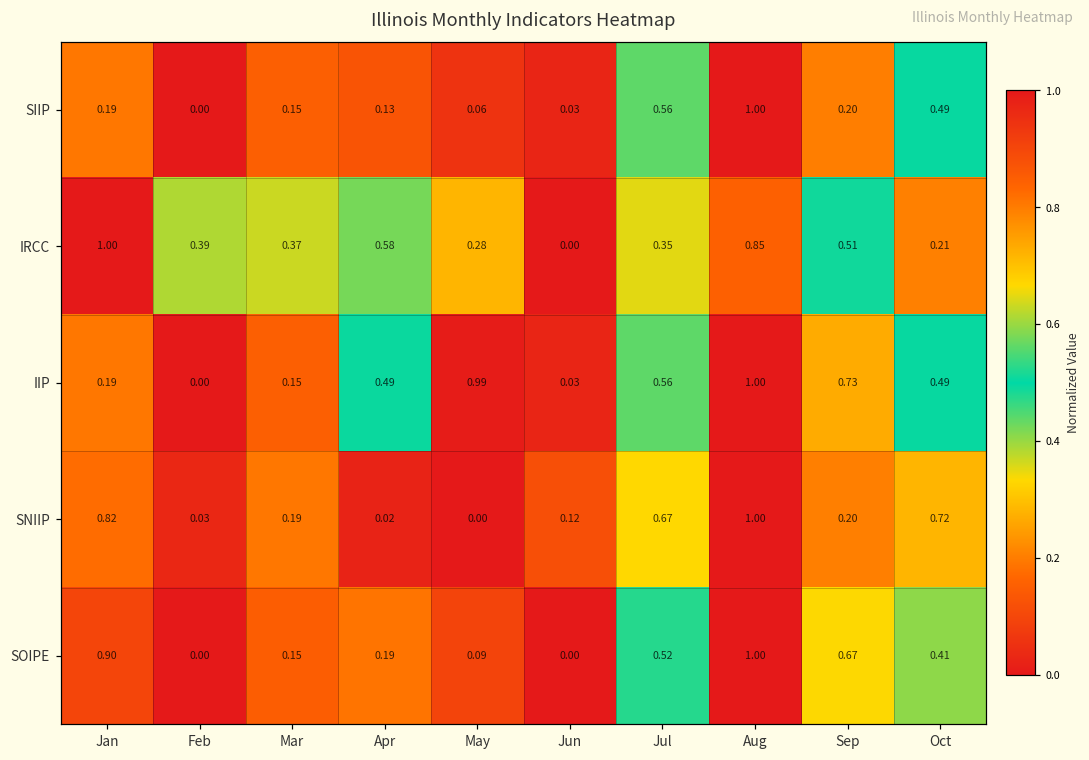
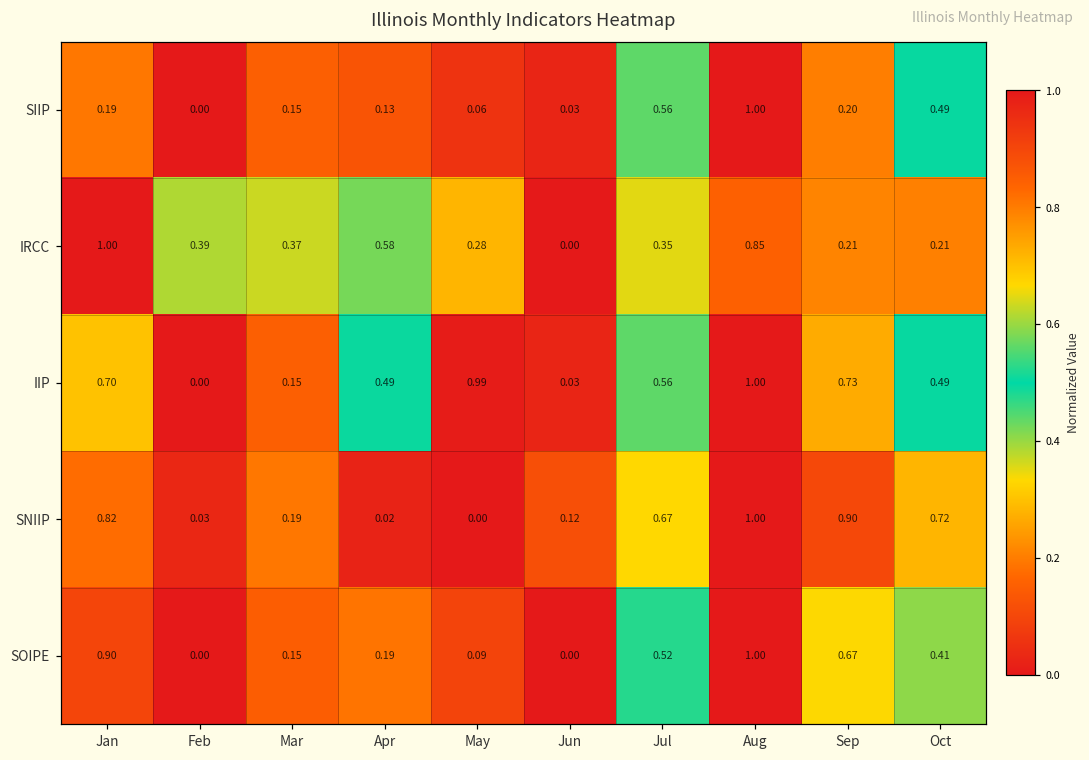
  {
    "SIIP": {
      "Jan": 0.19,
      "Feb": 0.00,
      "Mar": 0.15,
      "Apr": 0.13,
      "May": 0.06,
      "Jun": 0.03,
      "Jul": 0.56,
      "Aug": 1.00,
      "Sep": 0.20,
      "Oct": 0.49
    },
    "IRCC": {
      "Jan": 1.00,
      "Feb": 0.39,
      "Mar": 0.37,
      "Apr": 0.58,
      "May": 0.28,
      "Jun": 0.00,
      "Jul": 0.35,
      "Aug": 0.85,
-     "Sep": 0.51,
+     "Sep": 0.21,
      "Oct": 0.21
    },
    "IIP": {
-     "Jan": 0.19,
+     "Jan": 0.70,
      "Feb": 0.00,
      "Mar": 0.15,
      "Apr": 0.49,
      "May": 0.99,
      "Jun": 0.03,
      "Jul": 0.56,
      "Aug": 1.00,
      "Sep": 0.73,
      "Oct": 0.49
    },
    "SNIIP": {
      "Jan": 0.82,
      "Feb": 0.03,
      "Mar": 0.19,
      "Apr": 0.02,
      "May": 0.00,
      "Jun": 0.12,
      "Jul": 0.67,
      "Aug": 1.00,
-     "Sep": 0.20,
+     "Sep": 0.90,
      "Oct": 0.72
    },
    "SOIPE": {
      "Jan": 0.90,
      "Feb": 0.00,
      "Mar": 0.15,
      "Apr": 0.19,
      "May": 0.09,
      "Jun": 0.00,
      "Jul": 0.52,
      "Aug": 1.00,
      "Sep": 0.67,
      "Oct": 0.41
    }
  }
